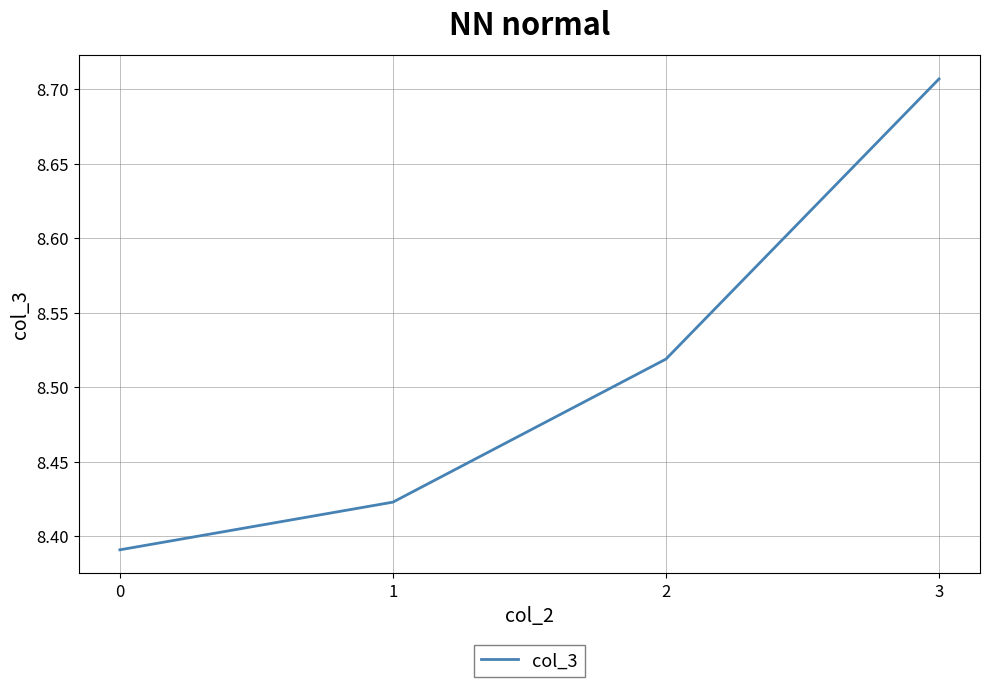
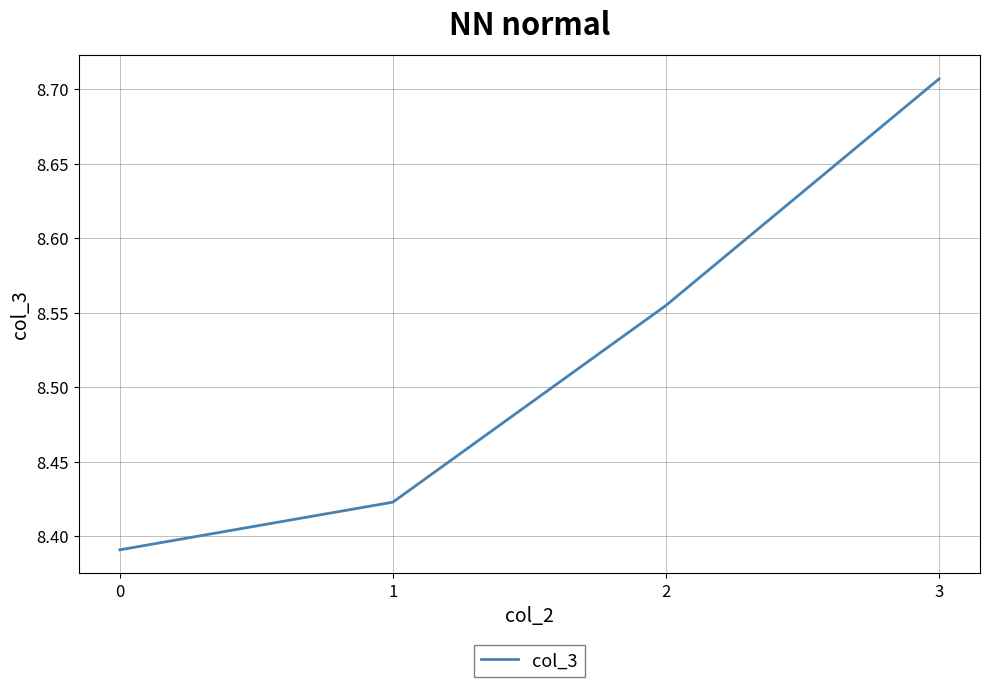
  {
    "0": 8.391,
    "1": 8.423,
-   "2": 8.519,
+   "2": 8.555,
    "3": 8.707
  }
